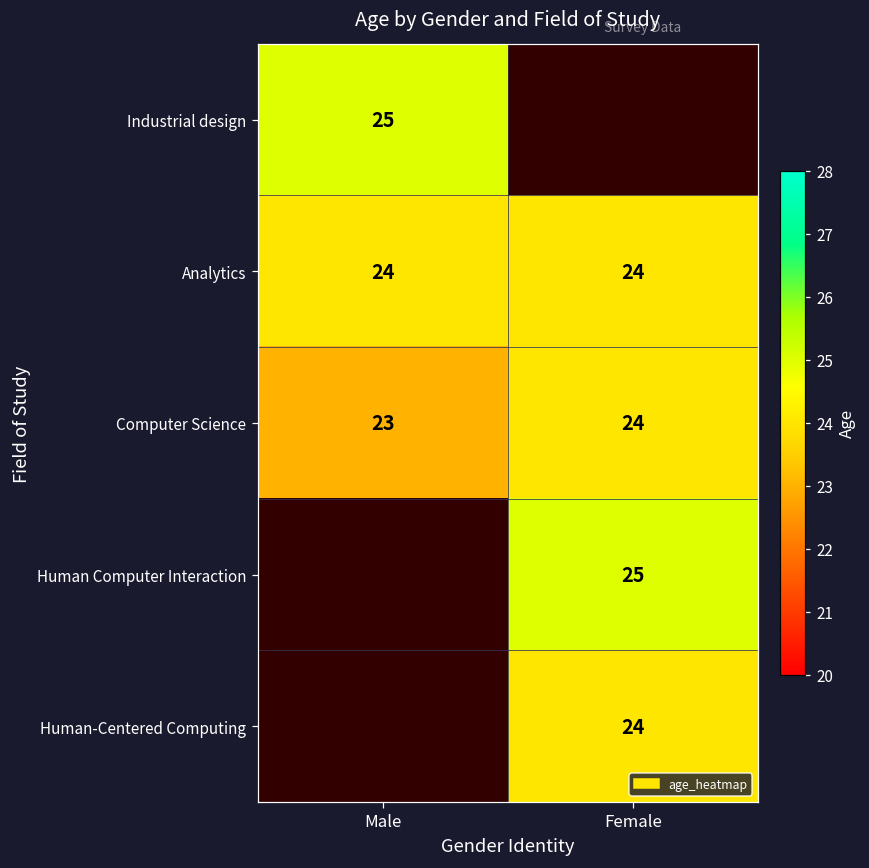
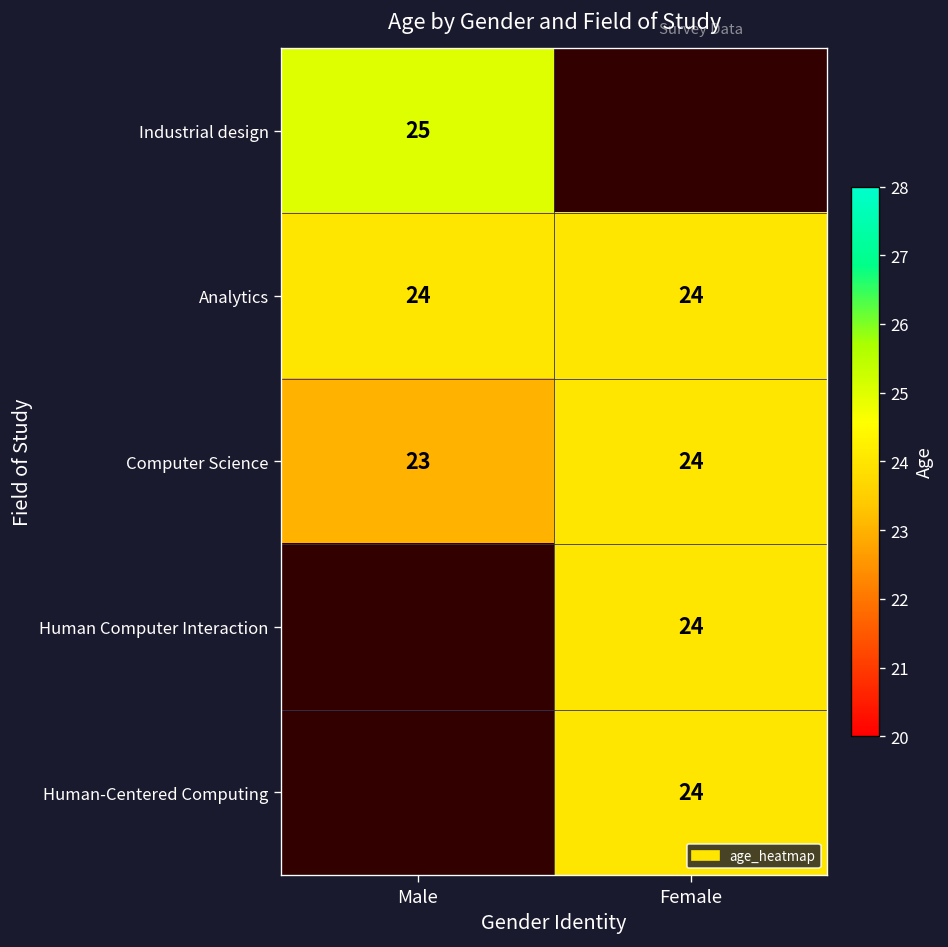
  {
    "Industrial design": {
      "Male": 25
    },
    "Analytics": {
      "Male": 24,
      "Female": 24
    },
    "Computer Science": {
      "Male": 23,
      "Female": 24
    },
    "Human Computer Interaction": {
-     "Female": 25
+     "Female": 24
    },
    "Human-Centered Computing": {
      "Female": 24
    }
  }
